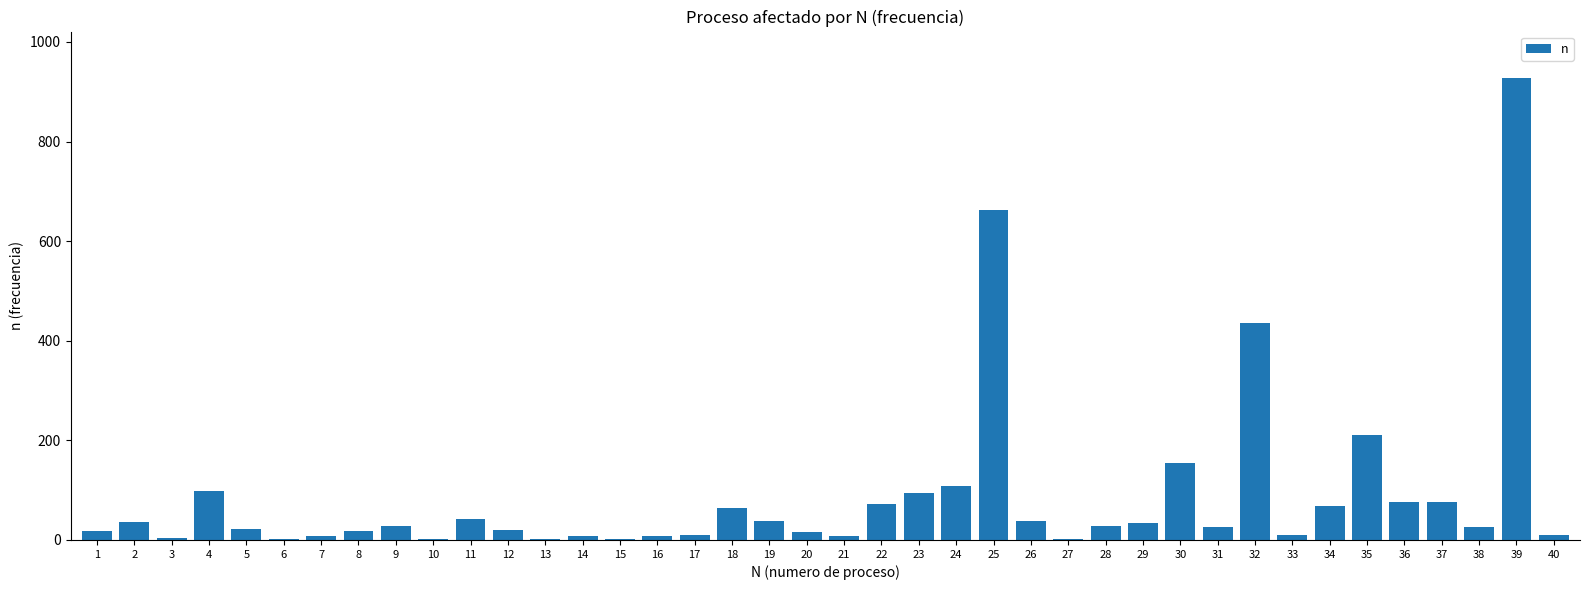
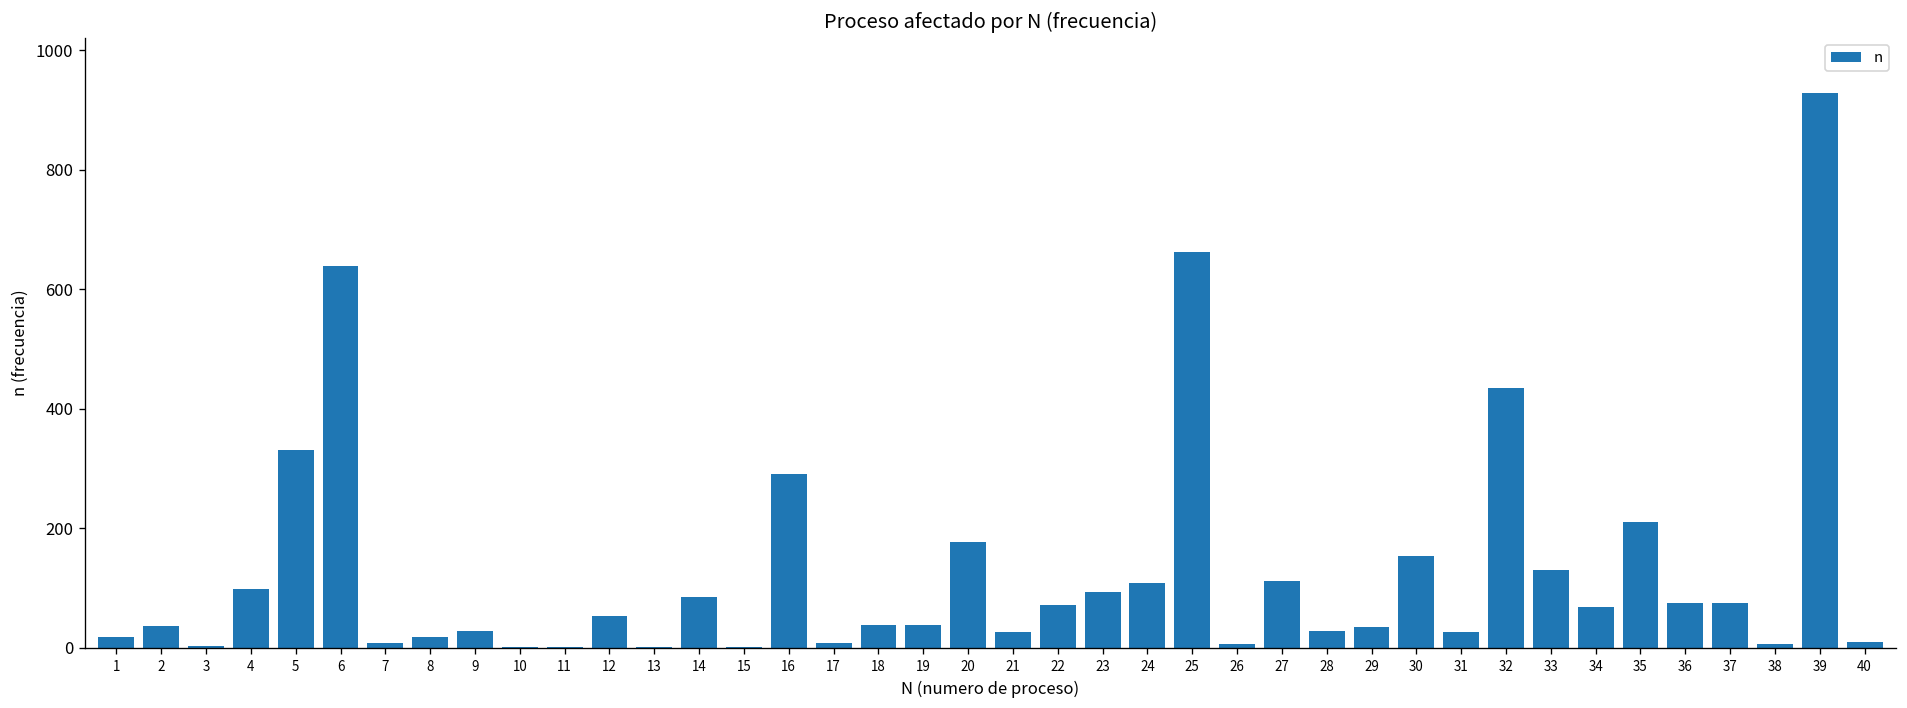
  {
    "1": 20,
    "2": 40,
    "4": 100,
-   "5": 20,
-   "6": 0,
+   "5": 330,
+   "6": 640,
    "7": 10,
    "8": 20,
    "9": 30,
-   "11": 40,
-   "12": 20,
-   "14": 10,
-   "16": 10,
+   "11": 0,
+   "12": 50,
+   "14": 90,
+   "16": 290,
    "17": 10,
-   "18": 60,
+   "18": 40,
    "19": 40,
-   "20": 20,
-   "21": 10,
+   "20": 180,
+   "21": 30,
    "22": 70,
    "23": 90,
    "24": 110,
    "25": 660,
-   "26": 40,
-   "27": 0,
+   "26": 10,
+   "27": 110,
    "28": 30,
    "29": 40,
    "30": 150,
    "31": 30,
    "32": 440,
-   "33": 10,
+   "33": 130,
    "34": 70,
    "35": 210,
    "36": 80,
    "37": 80,
-   "38": 30,
+   "38": 10,
    "39": 930,
    "40": 10
  }
